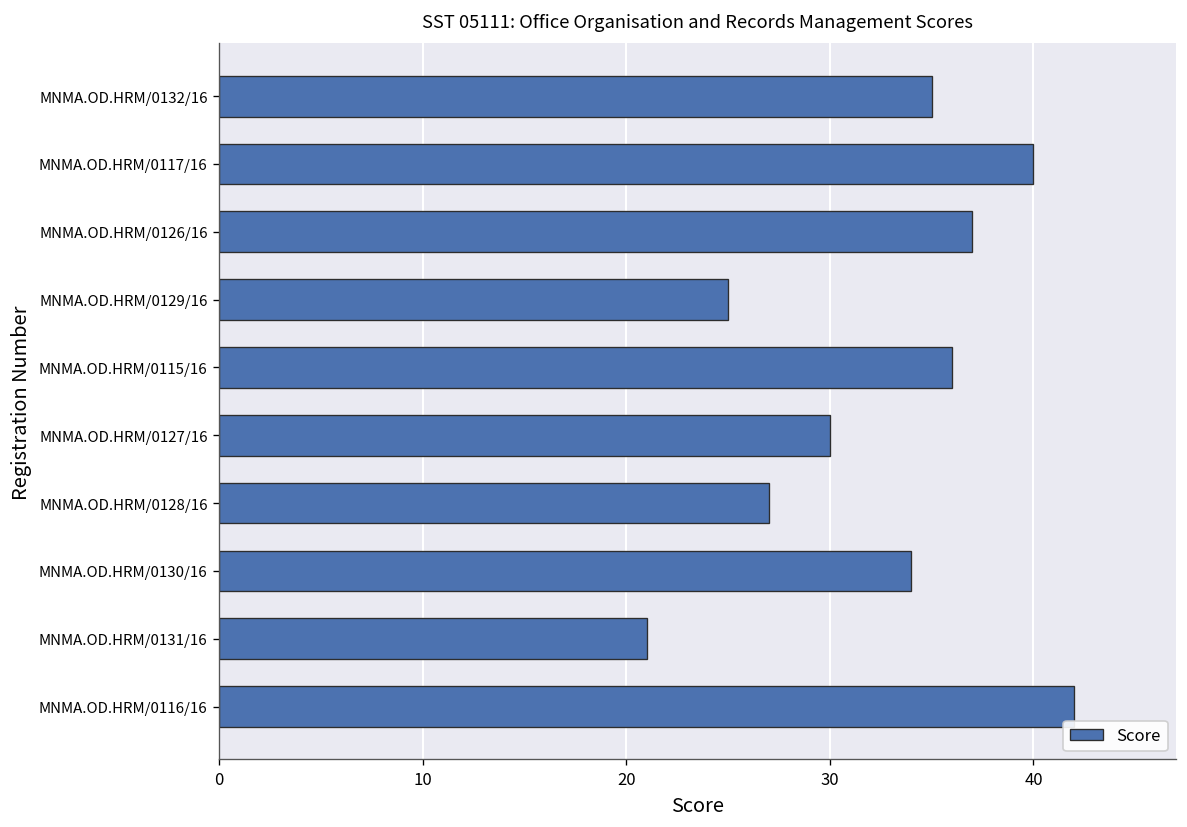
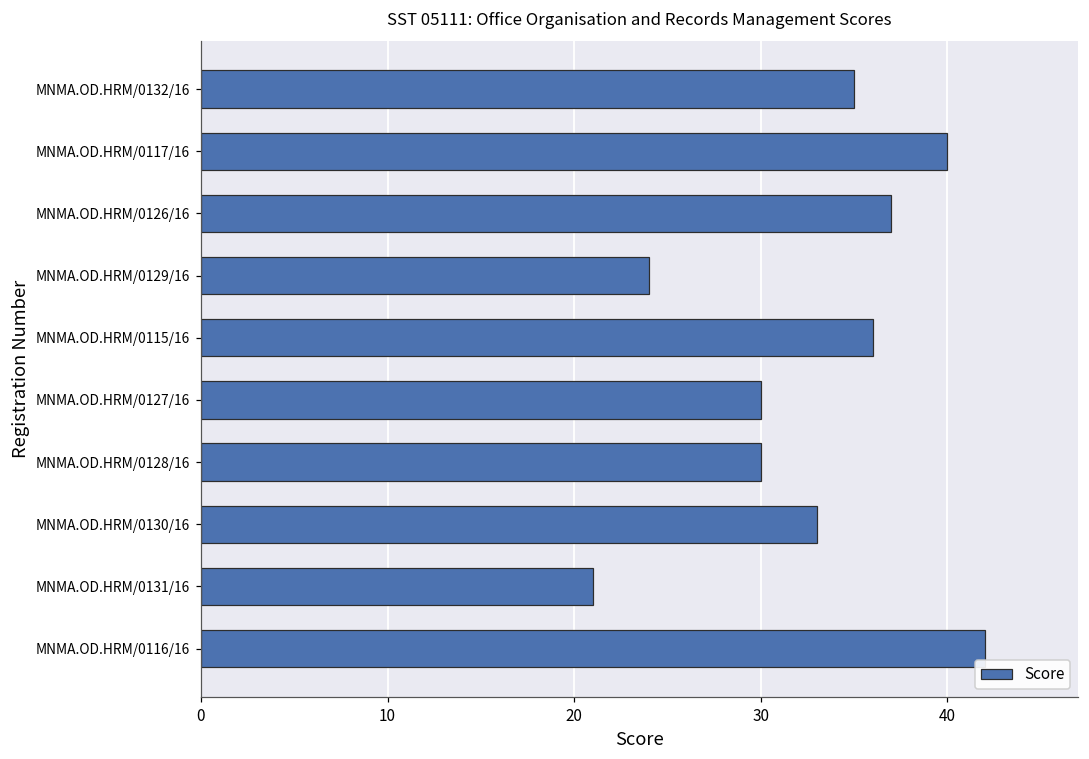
  {
    "MNMA.OD.HRM/0132/16": 35,
    "MNMA.OD.HRM/0117/16": 40,
    "MNMA.OD.HRM/0126/16": 37,
-   "MNMA.OD.HRM/0129/16": 25,
+   "MNMA.OD.HRM/0129/16": 24,
    "MNMA.OD.HRM/0115/16": 36,
    "MNMA.OD.HRM/0127/16": 30,
-   "MNMA.OD.HRM/0128/16": 27,
-   "MNMA.OD.HRM/0130/16": 34,
+   "MNMA.OD.HRM/0128/16": 30,
+   "MNMA.OD.HRM/0130/16": 33,
    "MNMA.OD.HRM/0131/16": 21,
    "MNMA.OD.HRM/0116/16": 42
  }
